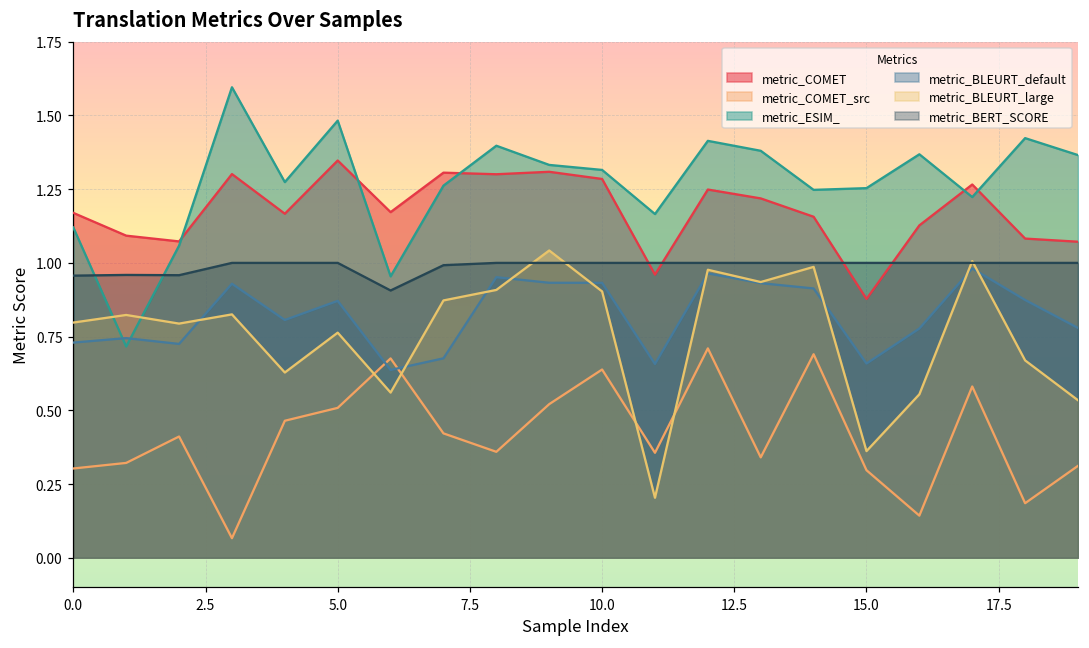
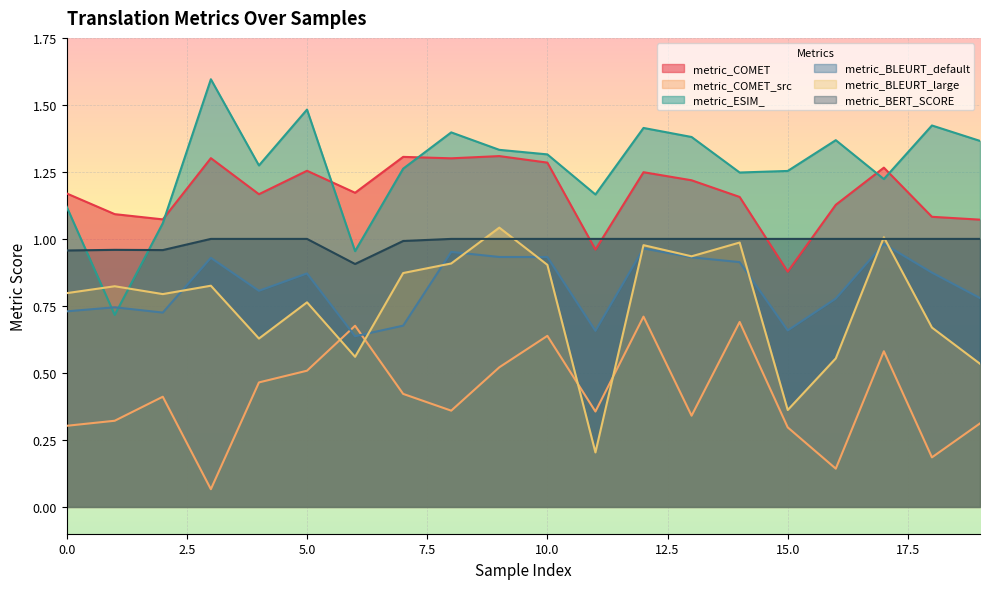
  {
    "metric_COMET": {
      "0.0": 1.17,
-     "5.0": 1.35,
+     "5.0": 1.25,
      "10.0": 1.28,
      "15.0": 0.88
    }
  }
